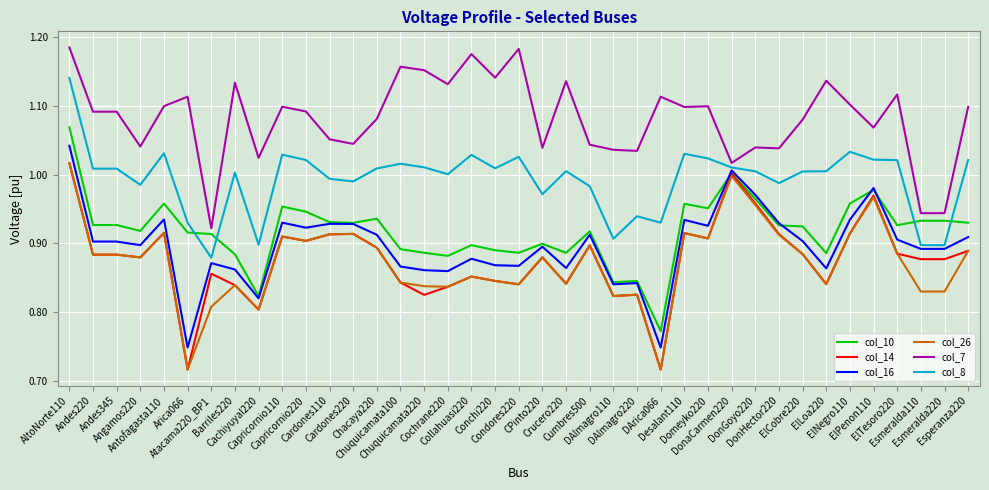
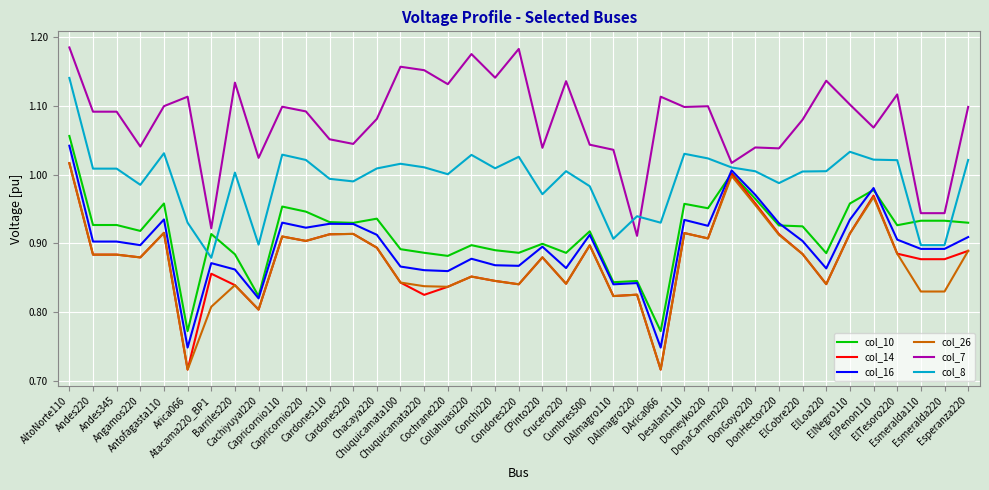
  {
    "col_10": {
-     "AltoNorte110": 1.07,
+     "AltoNorte110": 1.06,
      "Andes220": 0.93,
      "Andes345": 0.93,
      "Angamos220": 0.92,
      "Antofagasta110": 0.96,
-     "Arica066": 0.92,
+     "Arica066": 0.77,
      "Atacama220_BP1": 0.91,
      "Barriles220": 0.88,
      "Capricornio110": 0.95,
      "Capricornio220": 0.95,
      "Chacaya220": 0.94,
      "Chuquicamata100": 0.89,
      "Chuquicamata220": 0.89,
      "Cochrane220": 0.88,
      "Collahuasi220": 0.90,
      "Conchi220": 0.89,
      "Condores220": 0.89,
      "CPinto220": 0.90,
      "Crucero220": 0.89,
      "Cumbres500": 0.92,
      "DArica066": 0.77,
      "Desalant110": 0.96,
      "Domeyko220": 0.95,
      "DonGoyo220": 0.96,
      "ElCobre220": 0.92,
      "ElLoa220": 0.89,
      "ElNegro110": 0.96,
      "ElTesoro220": 0.93,
      "Esmeralda110": 0.93,
      "Esmeralda220": 0.93,
      "Esperanza220": 0.93
    },
    "col_14": {
      "Atacama220_BP1": 0.86,
      "Chuquicamata220": 0.83,
      "Esmeralda110": 0.88,
      "Esmeralda220": 0.88
    },
    "col_16": {
      "AltoNorte110": 1.04,
      "Andes220": 0.90,
      "Andes345": 0.90,
      "Angamos220": 0.90,
      "Antofagasta110": 0.93,
      "Arica066": 0.75,
      "Atacama220_BP1": 0.87,
      "Barriles220": 0.86,
      "Capricornio110": 0.93,
      "Capricornio220": 0.92,
      "Chacaya220": 0.91,
      "Chuquicamata100": 0.87,
      "Chuquicamata220": 0.86,
      "Cochrane220": 0.86,
      "Collahuasi220": 0.88,
      "Conchi220": 0.87,
      "Condores220": 0.87,
      "CPinto220": 0.90,
      "Crucero220": 0.86,
      "Cumbres500": 0.91,
      "DArica066": 0.75,
      "Desalant110": 0.93,
      "Domeyko220": 0.93,
      "DonaCarmen220": 1.01,
      "DonGoyo220": 0.97,
      "ElCobre220": 0.90,
      "ElLoa220": 0.86,
      "ElNegro110": 0.93,
      "ElTesoro220": 0.91,
      "Esmeralda110": 0.89,
      "Esmeralda220": 0.89,
      "Esperanza220": 0.91
    },
    "col_26": {
      "Atacama220_BP1": 0.81,
      "Chuquicamata220": 0.84,
      "Esmeralda110": 0.83,
      "Esmeralda220": 0.83
    },
    "col_7": {
      "AltoNorte110": 1.18,
      "Andes220": 1.09,
      "Andes345": 1.09,
      "Angamos220": 1.04,
      "Antofagasta110": 1.10,
      "Arica066": 1.11,
      "Atacama220_BP1": 0.92,
      "Barriles220": 1.13,
      "Cachiyuyal220": 1.02,
      "Capricornio110": 1.10,
      "Capricornio220": 1.09,
      "Cardones110": 1.05,
      "Cardones220": 1.04,
      "Chacaya220": 1.08,
      "Chuquicamata100": 1.16,
      "Chuquicamata220": 1.15,
      "Cochrane220": 1.13,
      "Collahuasi220": 1.18,
      "Conchi220": 1.14,
      "Condores220": 1.18,
      "CPinto220": 1.04,
      "Crucero220": 1.14,
      "Cumbres500": 1.04,
      "DAlmagro110": 1.04,
-     "DAlmagro220": 1.03,
+     "DAlmagro220": 0.91,
      "DArica066": 1.11,
      "Desalant110": 1.10,
      "Domeyko220": 1.10,
      "DonaCarmen220": 1.02,
      "DonGoyo220": 1.04,
      "DonHector220": 1.04,
      "ElCobre220": 1.08,
      "ElLoa220": 1.14,
      "ElNegro110": 1.10,
      "ElPenon110": 1.07,
      "ElTesoro220": 1.12,
      "Esmeralda110": 0.94,
      "Esmeralda220": 0.94,
      "Esperanza220": 1.10
    },
    "col_8": {
      "AltoNorte110": 1.14,
      "Andes220": 1.01,
      "Andes345": 1.01,
      "Angamos220": 0.99,
      "Antofagasta110": 1.03,
      "Arica066": 0.93,
      "Atacama220_BP1": 0.88,
      "Barriles220": 1.00,
      "Cachiyuyal220": 0.90,
      "Capricornio110": 1.03,
      "Capricornio220": 1.02,
      "Cardones110": 0.99,
      "Cardones220": 0.99,
      "Chacaya220": 1.01,
      "Chuquicamata100": 1.02,
      "Chuquicamata220": 1.01,
      "Cochrane220": 1.00,
      "Collahuasi220": 1.03,
      "Conchi220": 1.01,
      "Condores220": 1.03,
      "CPinto220": 0.97,
      "Crucero220": 1.00,
      "Cumbres500": 0.98,
      "DAlmagro110": 0.91,
      "DAlmagro220": 0.94,
      "DArica066": 0.93,
      "Desalant110": 1.03,
      "Domeyko220": 1.02,
      "DonaCarmen220": 1.01,
      "DonGoyo220": 1.00,
      "DonHector220": 0.99,
      "ElCobre220": 1.00,
      "ElLoa220": 1.00,
      "ElNegro110": 1.03,
      "ElPenon110": 1.02,
      "ElTesoro220": 1.02,
      "Esmeralda110": 0.90,
      "Esmeralda220": 0.90,
      "Esperanza220": 1.02
    }
  }
